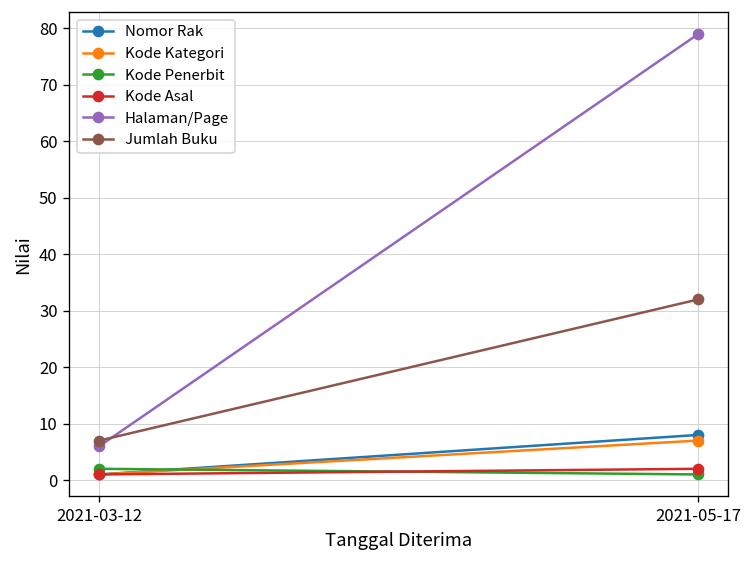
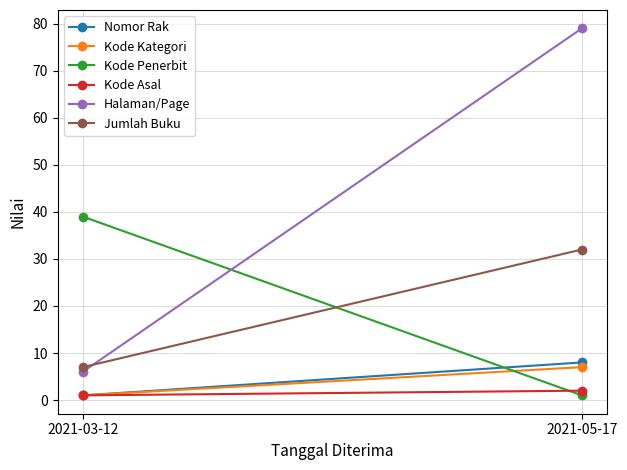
  {
    "Nomor Rak": {
      "2021-05-17": 8
    },
    "Kode Kategori": {
      "2021-05-17": 7
    },
    "Kode Penerbit": {
-     "2021-03-12": 2,
+     "2021-03-12": 39,
      "2021-05-17": 1
    },
    "Kode Asal": {
      "2021-05-17": 2
    },
    "Halaman/Page": {
      "2021-03-12": 6,
      "2021-05-17": 79
    },
    "Jumlah Buku": {
      "2021-03-12": 7,
      "2021-05-17": 32
    }
  }
